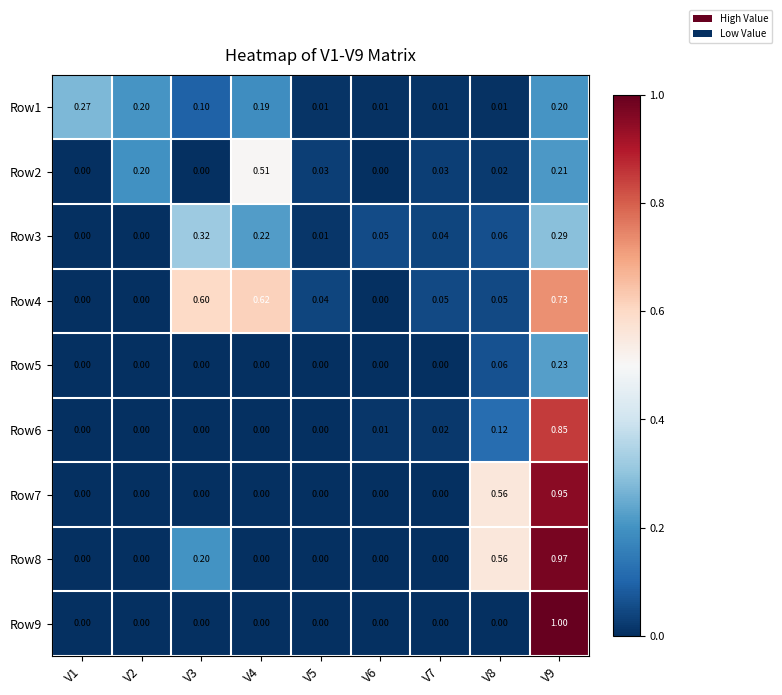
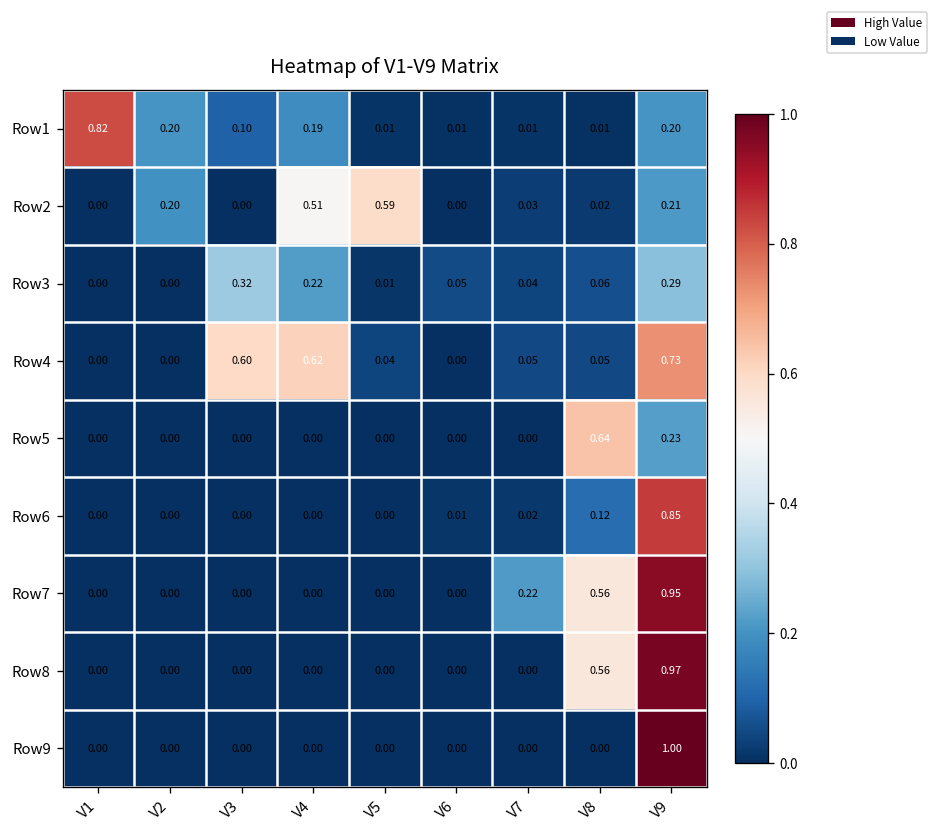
  {
    "Row1": {
-     "V1": 0.27,
+     "V1": 0.82,
      "V2": 0.20,
      "V3": 0.10,
      "V4": 0.19,
      "V5": 0.01,
      "V6": 0.01,
      "V7": 0.01,
      "V8": 0.01,
      "V9": 0.20
    },
    "Row2": {
      "V1": 0.00,
      "V2": 0.20,
      "V3": 0.00,
      "V4": 0.51,
-     "V5": 0.03,
+     "V5": 0.59,
      "V6": 0.00,
      "V7": 0.03,
      "V8": 0.02,
      "V9": 0.21
    },
    "Row3": {
      "V1": 0.00,
      "V2": 0.00,
      "V3": 0.32,
      "V4": 0.22,
      "V5": 0.01,
      "V6": 0.05,
      "V7": 0.04,
      "V8": 0.06,
      "V9": 0.29
    },
    "Row4": {
      "V1": 0.00,
      "V2": 0.00,
      "V3": 0.60,
      "V4": 0.62,
      "V5": 0.04,
      "V6": 0.00,
      "V7": 0.05,
      "V8": 0.05,
      "V9": 0.73
    },
    "Row5": {
      "V1": 0.00,
      "V2": 0.00,
      "V3": 0.00,
      "V4": 0.00,
      "V5": 0.00,
      "V6": 0.00,
      "V7": 0.00,
-     "V8": 0.06,
+     "V8": 0.64,
      "V9": 0.23
    },
    "Row6": {
      "V1": 0.00,
      "V2": 0.00,
      "V3": 0.00,
      "V4": 0.00,
      "V5": 0.00,
      "V6": 0.01,
      "V7": 0.02,
      "V8": 0.12,
      "V9": 0.85
    },
    "Row7": {
      "V1": 0.00,
      "V2": 0.00,
      "V3": 0.00,
      "V4": 0.00,
      "V5": 0.00,
      "V6": 0.00,
-     "V7": 0.00,
+     "V7": 0.22,
      "V8": 0.56,
      "V9": 0.95
    },
    "Row8": {
      "V1": 0.00,
      "V2": 0.00,
-     "V3": 0.20,
+     "V3": 0.00,
      "V4": 0.00,
      "V5": 0.00,
      "V6": 0.00,
      "V7": 0.00,
      "V8": 0.56,
      "V9": 0.97
    },
    "Row9": {
      "V1": 0.00,
      "V2": 0.00,
      "V3": 0.00,
      "V4": 0.00,
      "V5": 0.00,
      "V6": 0.00,
      "V7": 0.00,
      "V8": 0.00,
      "V9": 1.00
    }
  }
